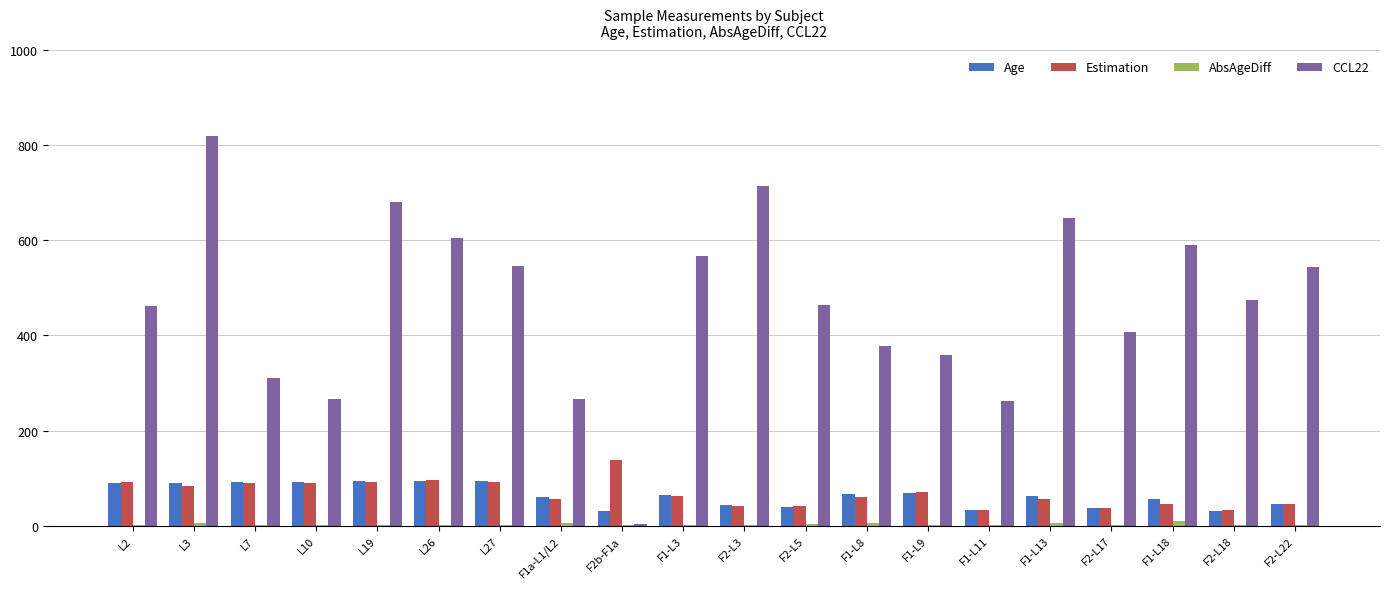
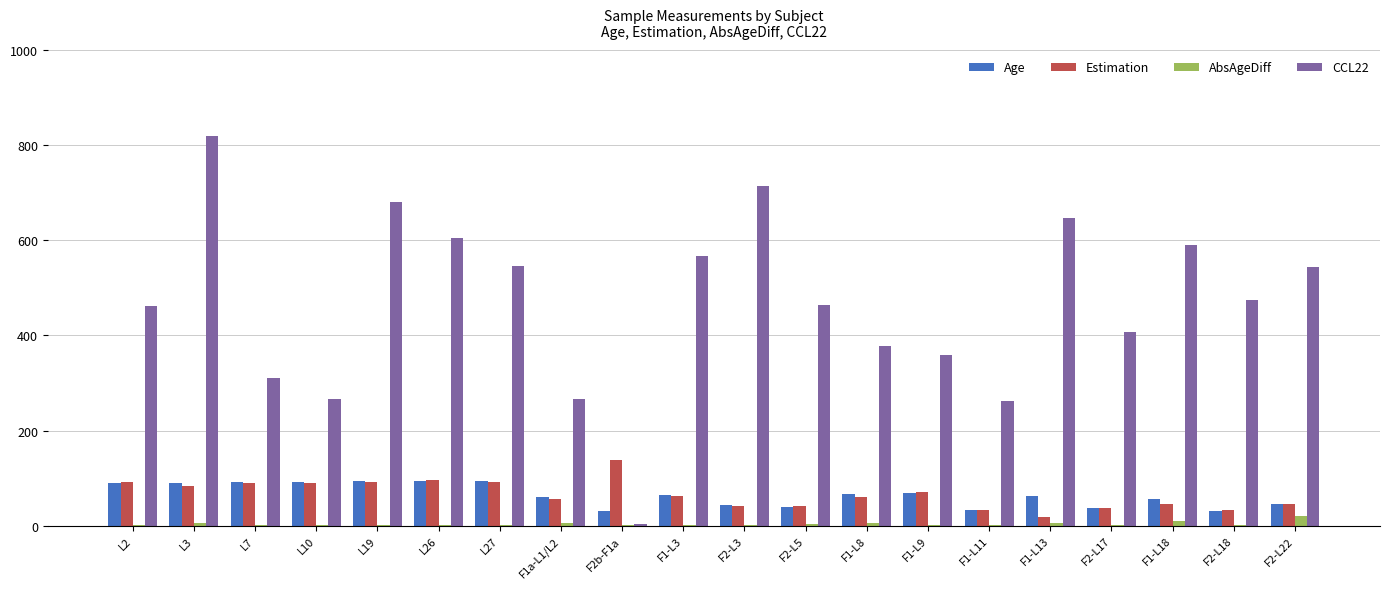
  {
    "Age": {
      "L2": 90,
      "L3": 90,
      "L7": 90,
      "L10": 90,
      "L19": 90,
      "L26": 90,
      "L27": 90,
      "F1a-L1/L2": 60,
      "F2b-F1a": 30,
      "F1-L3": 70,
      "F2-L3": 40,
      "F2-L5": 40,
      "F1-L8": 70,
      "F1-L9": 70,
      "F1-L11": 30,
      "F1-L13": 60,
      "F2-L17": 40,
      "F1-L18": 60,
      "F2-L18": 30,
      "F2-L22": 50
    },
    "Estimation": {
      "L2": 90,
      "L3": 80,
      "L7": 90,
      "L10": 90,
      "L19": 90,
      "L26": 100,
      "L27": 90,
      "F1a-L1/L2": 60,
      "F2b-F1a": 140,
      "F1-L3": 60,
      "F2-L3": 40,
      "F2-L5": 40,
      "F1-L8": 60,
      "F1-L9": 70,
      "F1-L11": 30,
-     "F1-L13": 60,
+     "F1-L13": 20,
      "F2-L17": 40,
      "F1-L18": 50,
      "F2-L18": 30,
      "F2-L22": 50
    },
    "AbsAgeDiff": {
      "L3": 10,
      "F1a-L1/L2": 10,
      "F1-L8": 10,
      "F1-L13": 10,
      "F1-L18": 10,
-     "F2-L22": 0
+     "F2-L22": 20
    },
    "CCL22": {
      "L2": 460,
      "L3": 820,
      "L7": 310,
      "L10": 270,
      "L19": 680,
      "L26": 610,
      "L27": 550,
      "F1a-L1/L2": 270,
      "F1-L3": 570,
      "F2-L3": 710,
      "F2-L5": 460,
      "F1-L8": 380,
      "F1-L9": 360,
      "F1-L11": 260,
      "F1-L13": 650,
      "F2-L17": 410,
      "F1-L18": 590,
      "F2-L18": 470,
      "F2-L22": 540
    }
  }
